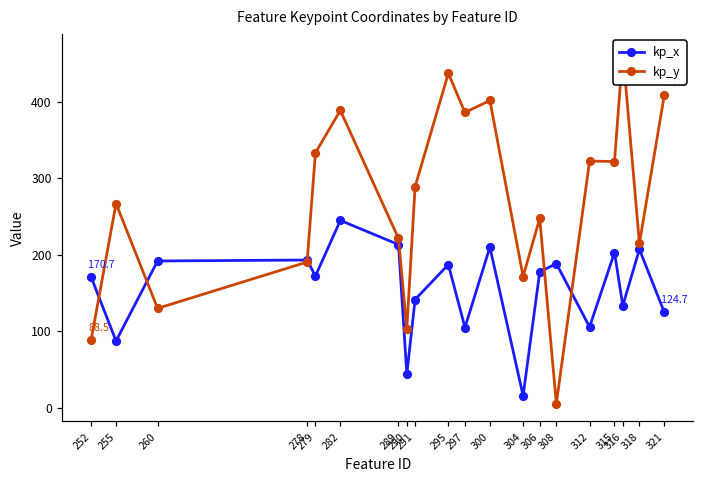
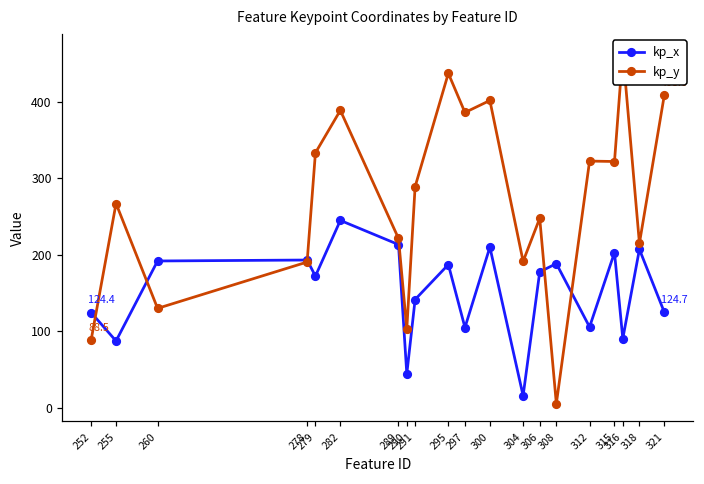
  {
    "kp_x": {
-     "252": 170.7,
-     "316": 130,
+     "252": 124.4,
+     "316": 90,
      "321": 124.7
    },
    "kp_y": {
      "255": 270,
      "260": 130,
      "279": 330,
      "282": 390,
      "289": 220,
      "290": 100,
      "291": 290,
      "295": 440,
      "297": 390,
      "300": 400,
-     "304": 170,
+     "304": 190,
      "306": 250,
      "308": 10,
      "312": 320,
      "315": 320,
      "318": 210
    }
  }
